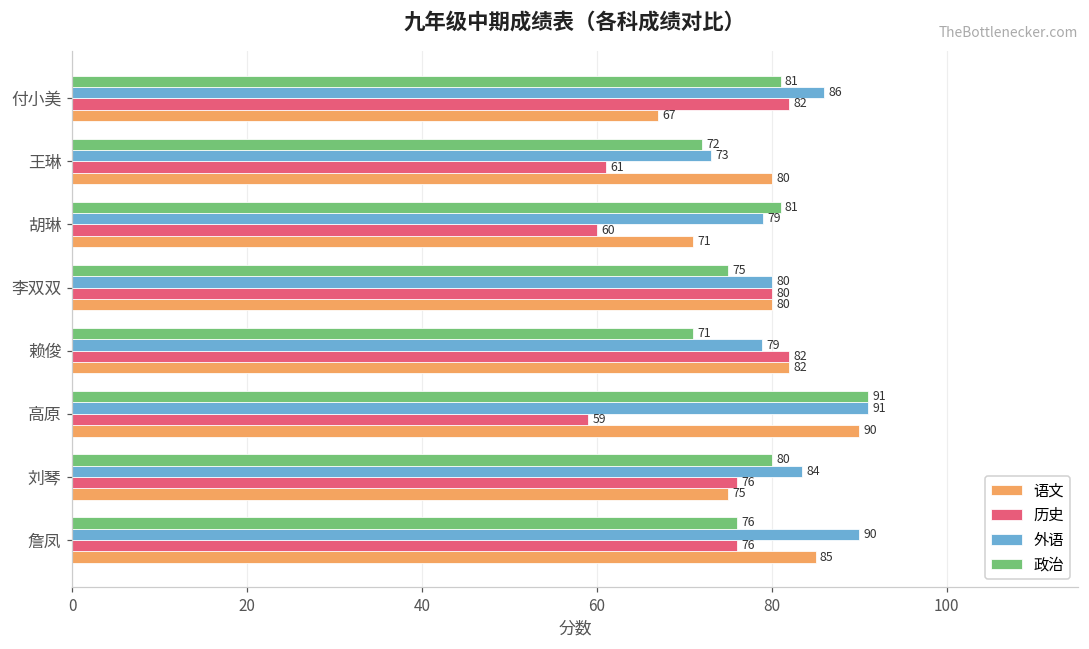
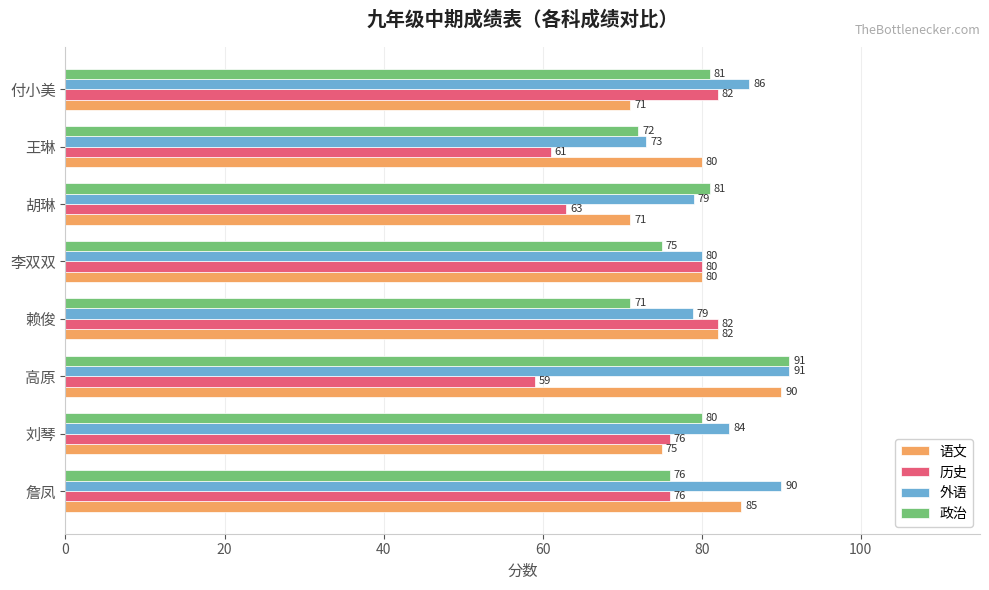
  {
    "语文": {
-     "付小美": 67,
+     "付小美": 71,
      "王琳": 80,
      "胡琳": 71,
      "李双双": 80,
      "赖俊": 82,
      "高原": 90,
      "刘琴": 75,
      "詹凤": 85
    },
    "历史": {
      "付小美": 82,
      "王琳": 61,
-     "胡琳": 60,
+     "胡琳": 63,
      "李双双": 80,
      "赖俊": 82,
      "高原": 59,
      "刘琴": 76,
      "詹凤": 76
    },
    "外语": {
      "付小美": 86,
      "王琳": 73,
      "胡琳": 79,
      "李双双": 80,
      "赖俊": 79,
      "高原": 91,
      "刘琴": 84,
      "詹凤": 90
    },
    "政治": {
      "付小美": 81,
      "王琳": 72,
      "胡琳": 81,
      "李双双": 75,
      "赖俊": 71,
      "高原": 91,
      "刘琴": 80,
      "詹凤": 76
    }
  }
